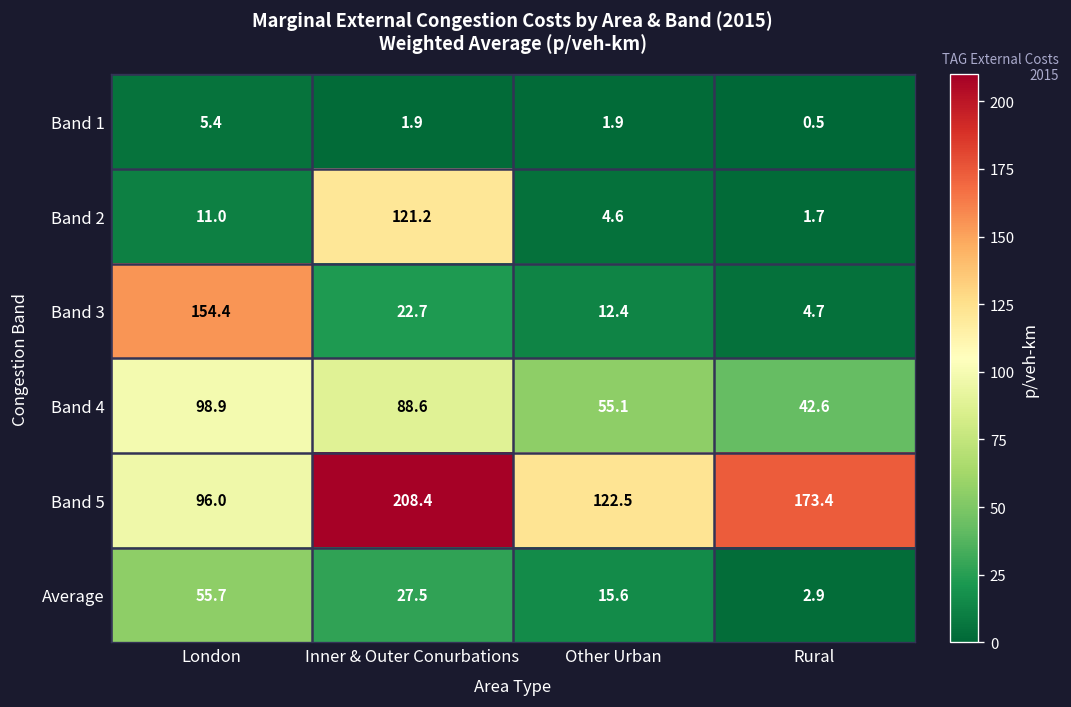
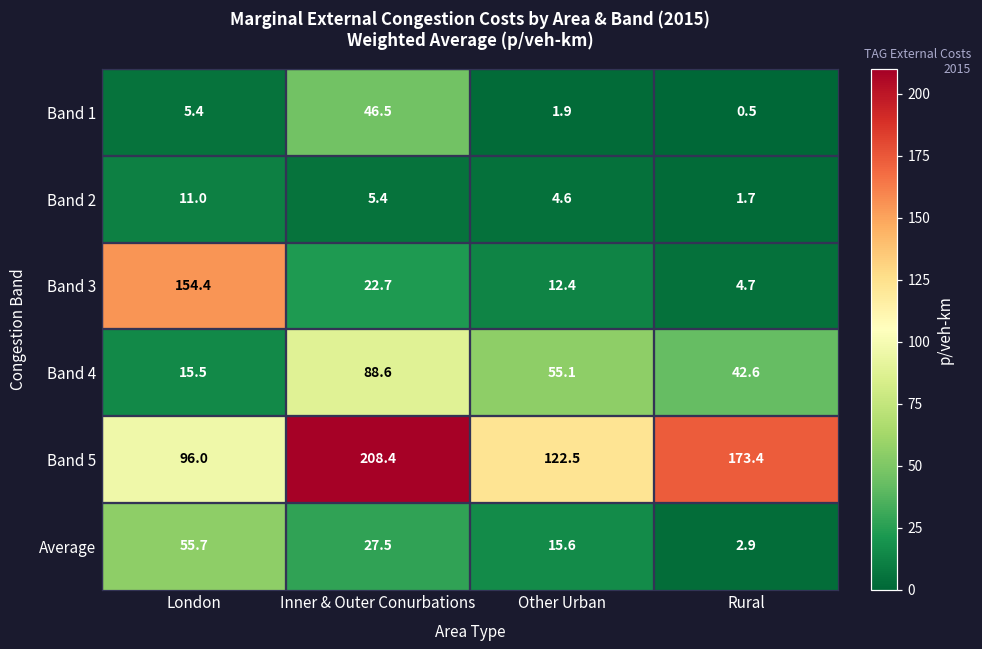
  {
    "Band 1": {
      "London": 5.4,
-     "Inner & Outer Conurbations": 1.9,
+     "Inner & Outer Conurbations": 46.5,
      "Other Urban": 1.9,
      "Rural": 0.5
    },
    "Band 2": {
      "London": 11.0,
-     "Inner & Outer Conurbations": 121.2,
+     "Inner & Outer Conurbations": 5.4,
      "Other Urban": 4.6,
      "Rural": 1.7
    },
    "Band 3": {
      "London": 154.4,
      "Inner & Outer Conurbations": 22.7,
      "Other Urban": 12.4,
      "Rural": 4.7
    },
    "Band 4": {
-     "London": 98.9,
+     "London": 15.5,
      "Inner & Outer Conurbations": 88.6,
      "Other Urban": 55.1,
      "Rural": 42.6
    },
    "Band 5": {
      "London": 96.0,
      "Inner & Outer Conurbations": 208.4,
      "Other Urban": 122.5,
      "Rural": 173.4
    },
    "Average": {
      "London": 55.7,
      "Inner & Outer Conurbations": 27.5,
      "Other Urban": 15.6,
      "Rural": 2.9
    }
  }
